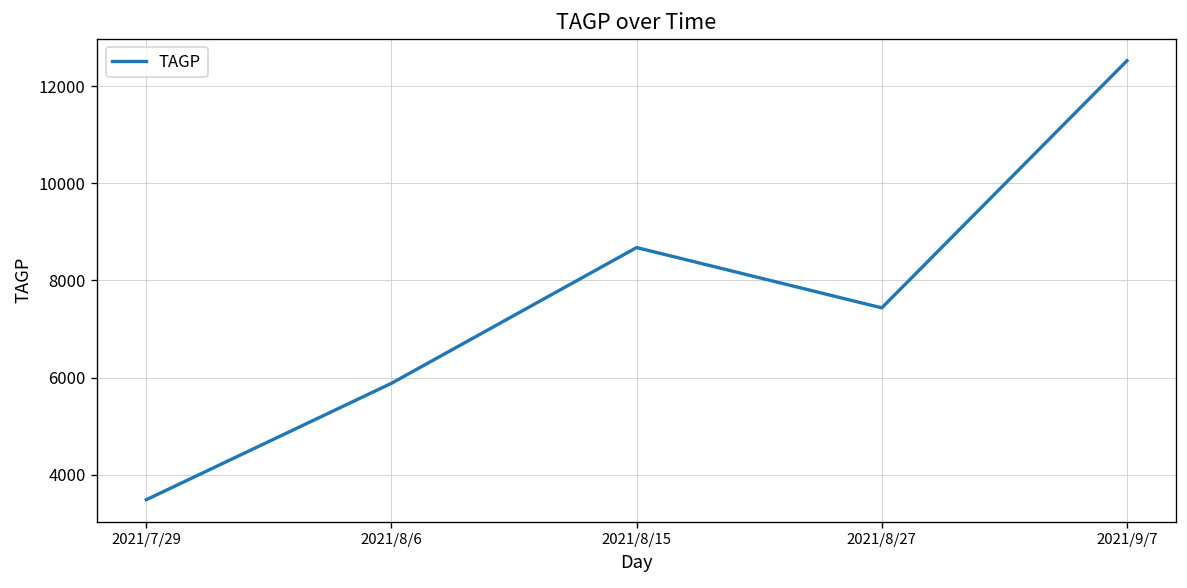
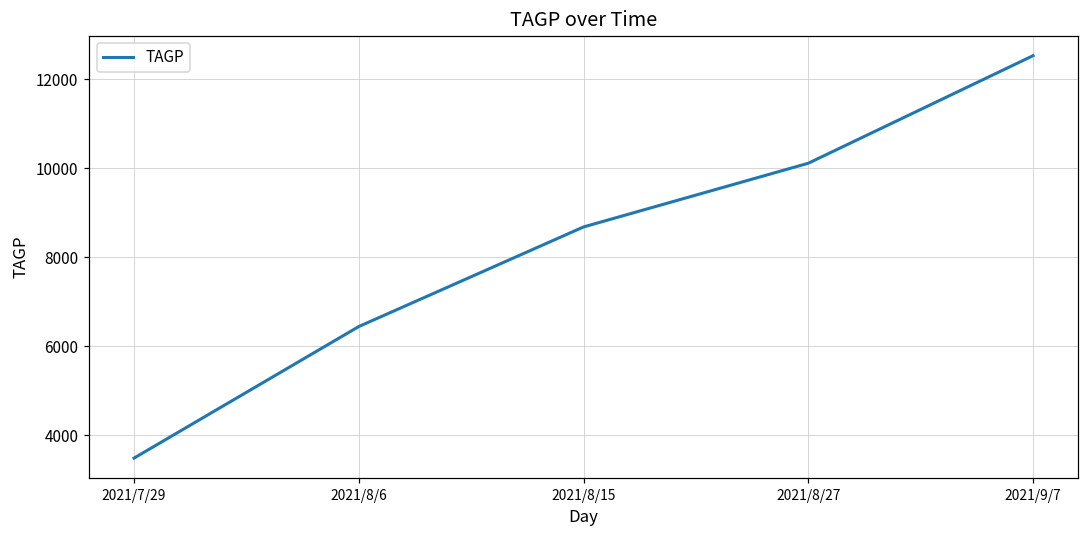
  {
    "2021/7/29": 3500,
-   "2021/8/6": 5900,
+   "2021/8/6": 6400,
    "2021/8/15": 8700,
-   "2021/8/27": 7400,
+   "2021/8/27": 10100,
    "2021/9/7": 12500
  }
